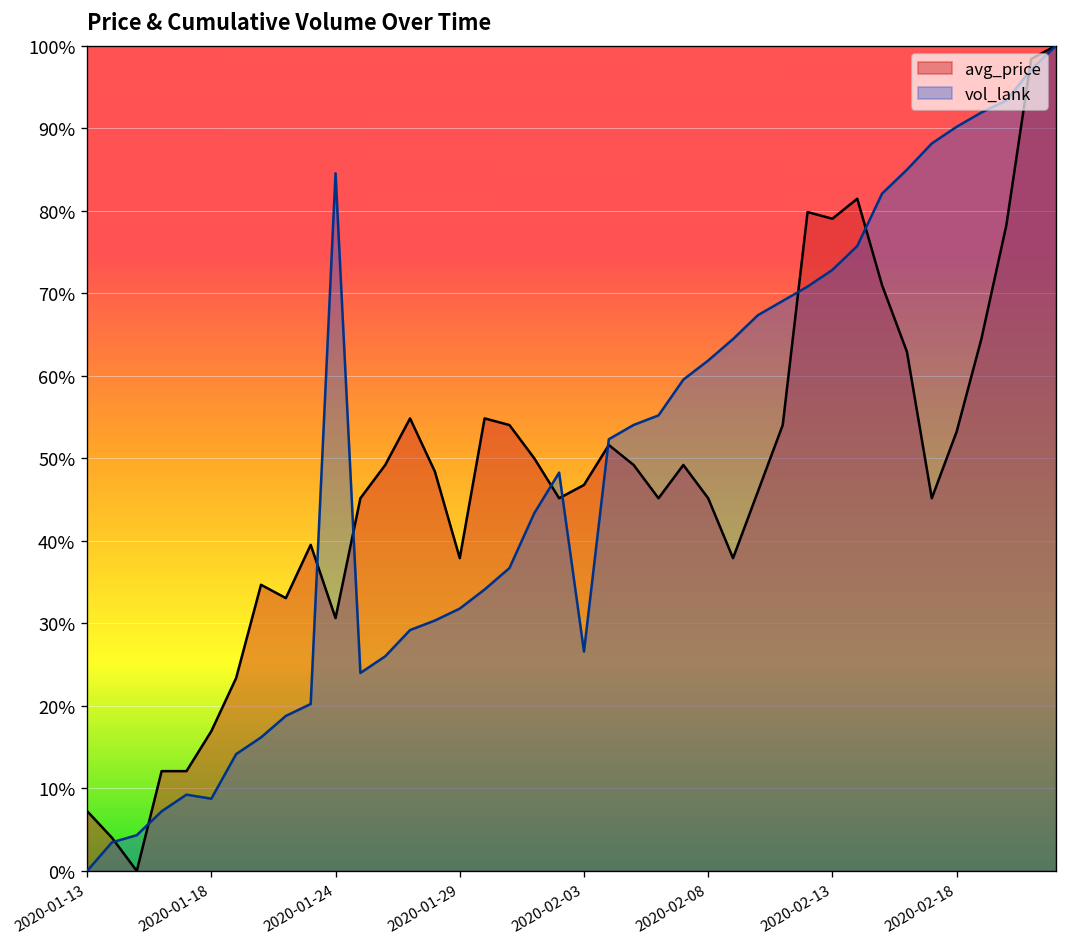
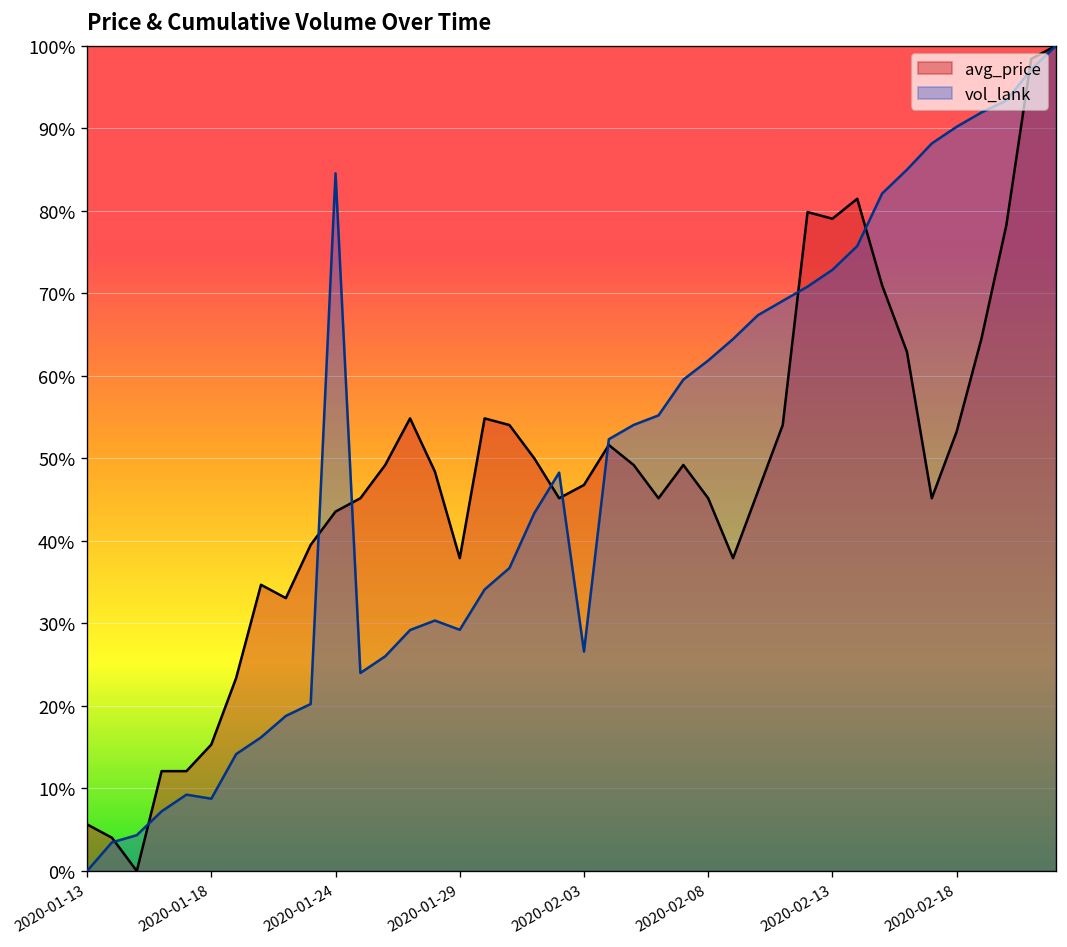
  {
    "avg_price": {
-     "2020-01-13": "7%",
-     "2020-01-18": "17%",
-     "2020-01-24": "31%",
+     "2020-01-13": "6%",
+     "2020-01-18": "15%",
+     "2020-01-24": "44%",
      "2020-01-29": "38%",
      "2020-02-03": "47%",
      "2020-02-08": "45%",
      "2020-02-13": "79%",
      "2020-02-18": "53%"
    },
    "vol_lank": {
      "2020-01-13": "0%",
      "2020-01-18": "9%",
      "2020-01-24": "85%",
-     "2020-01-29": "32%",
+     "2020-01-29": "29%",
      "2020-02-03": "27%",
      "2020-02-08": "62%",
      "2020-02-13": "73%",
      "2020-02-18": "90%"
    }
  }
